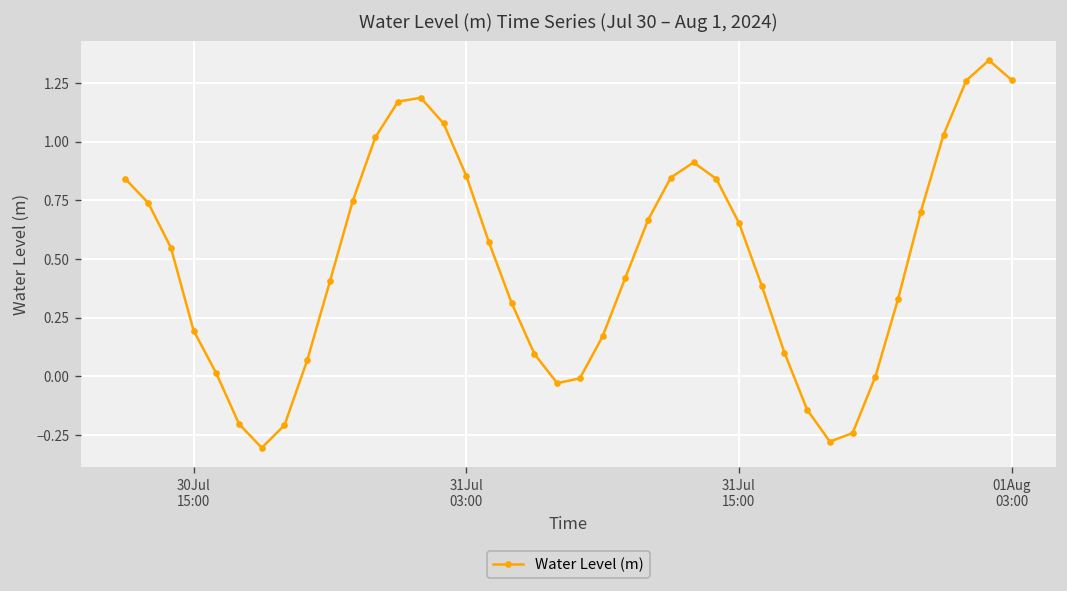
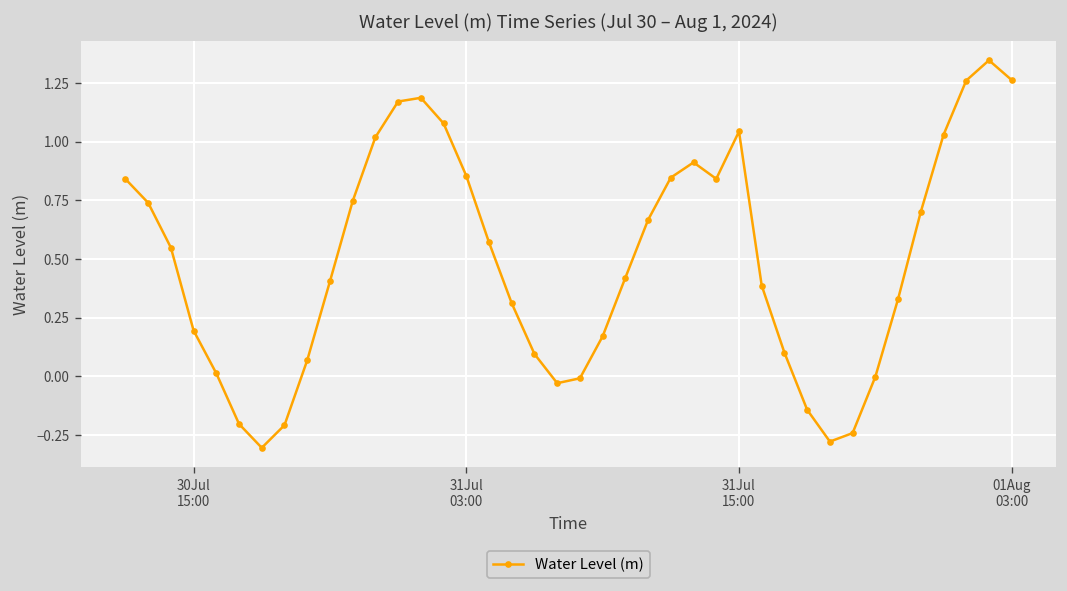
  {
    "30Jul 15:00": 0.19,
    "31Jul 03:00": 0.85,
-   "31Jul 15:00": 0.65,
+   "31Jul 15:00": 1.04,
    "01Aug 03:00": 1.26
  }
